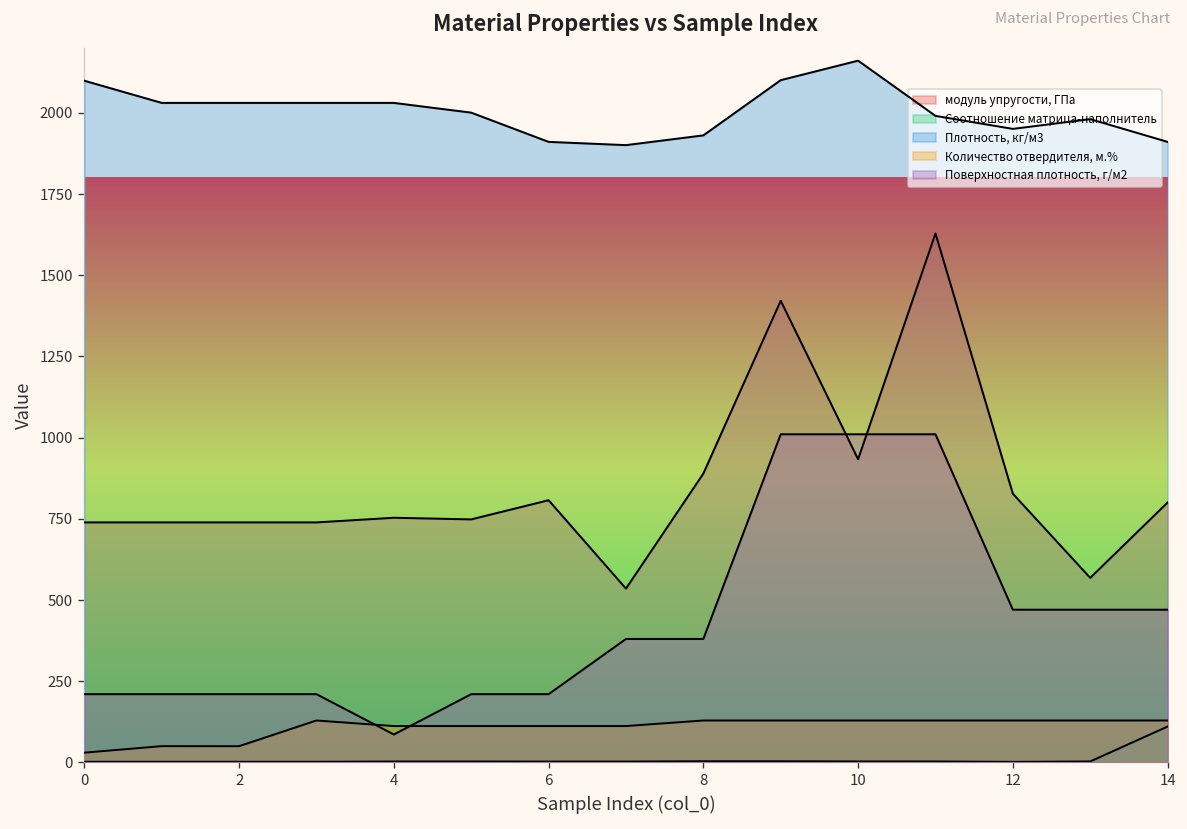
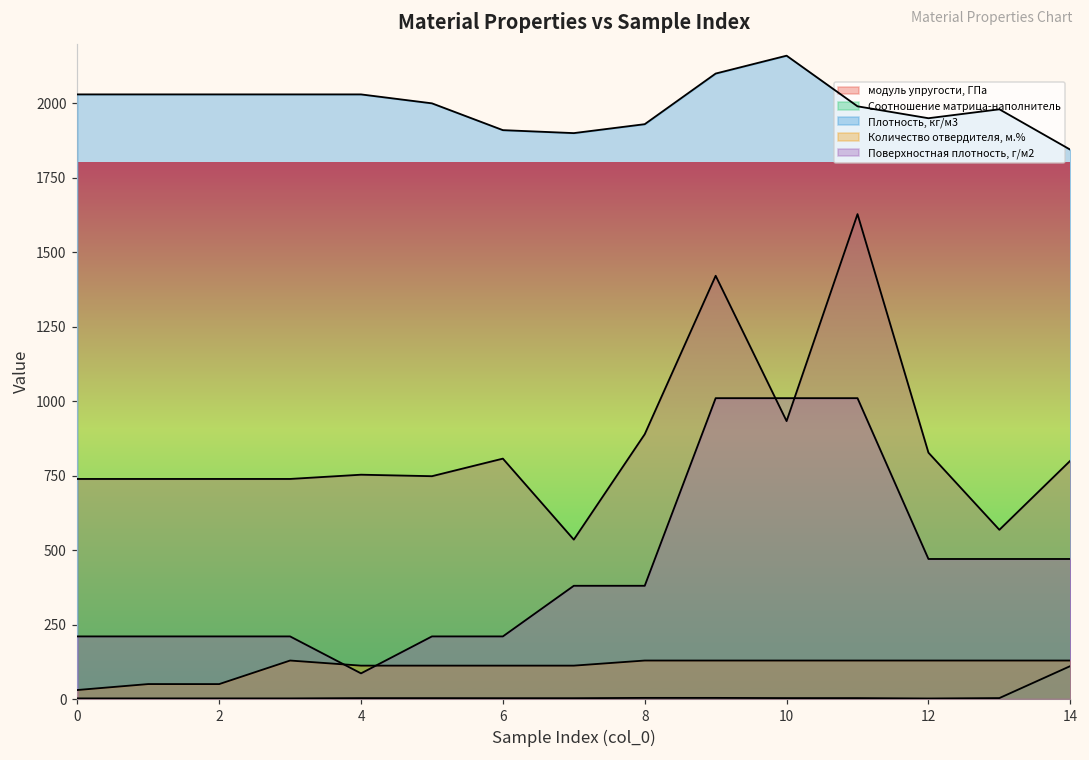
  {
    "Соотношение матрица-наполнитель": {
      "0": 0,
      "2": 0,
      "4": 0,
      "6": 0,
      "8": 0,
      "10": 0,
      "12": 0,
      "14": 110
    },
    "Плотность, кг/м3": {
-     "0": 2100,
+     "0": 2030,
      "2": 2030,
      "4": 2030,
      "6": 1910,
      "8": 1930,
      "10": 2160,
-     "14": 1910
+     "14": 1840
    },
    "Поверхностная плотность, г/м2": {
      "0": 210,
      "2": 210,
      "4": 90,
      "6": 210,
      "8": 380,
      "10": 1010,
      "12": 470,
      "14": 470
    }
  }
